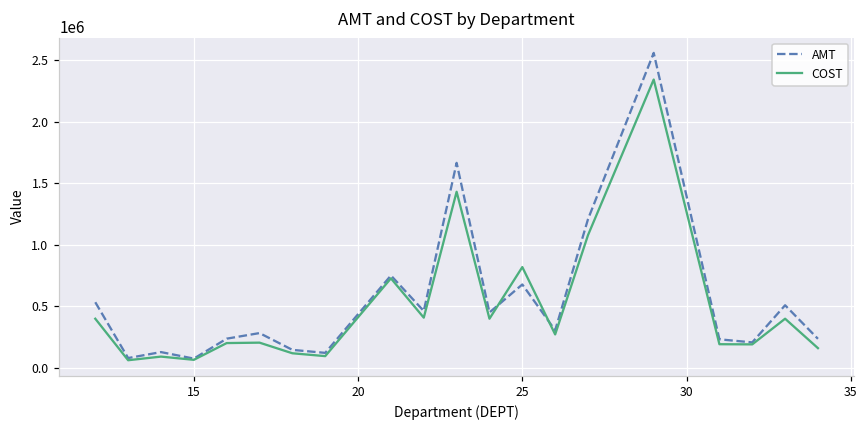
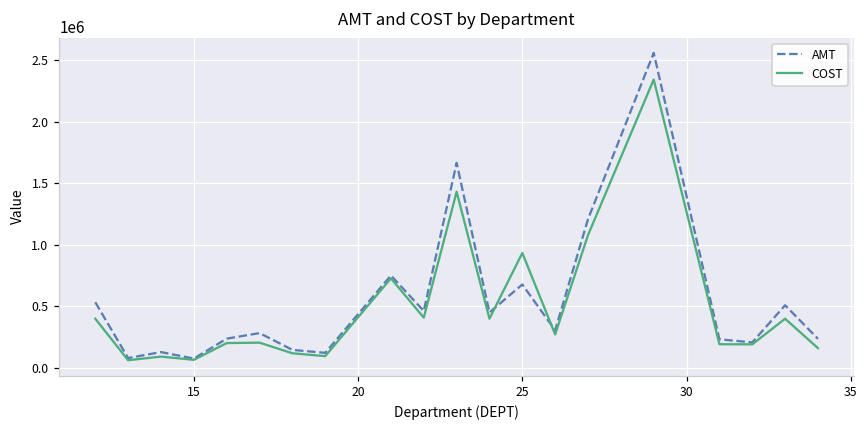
  {
    "AMT": {
      "25": 680000
    },
    "COST": {
-     "25": 820000
+     "25": 930000
    }
  }
